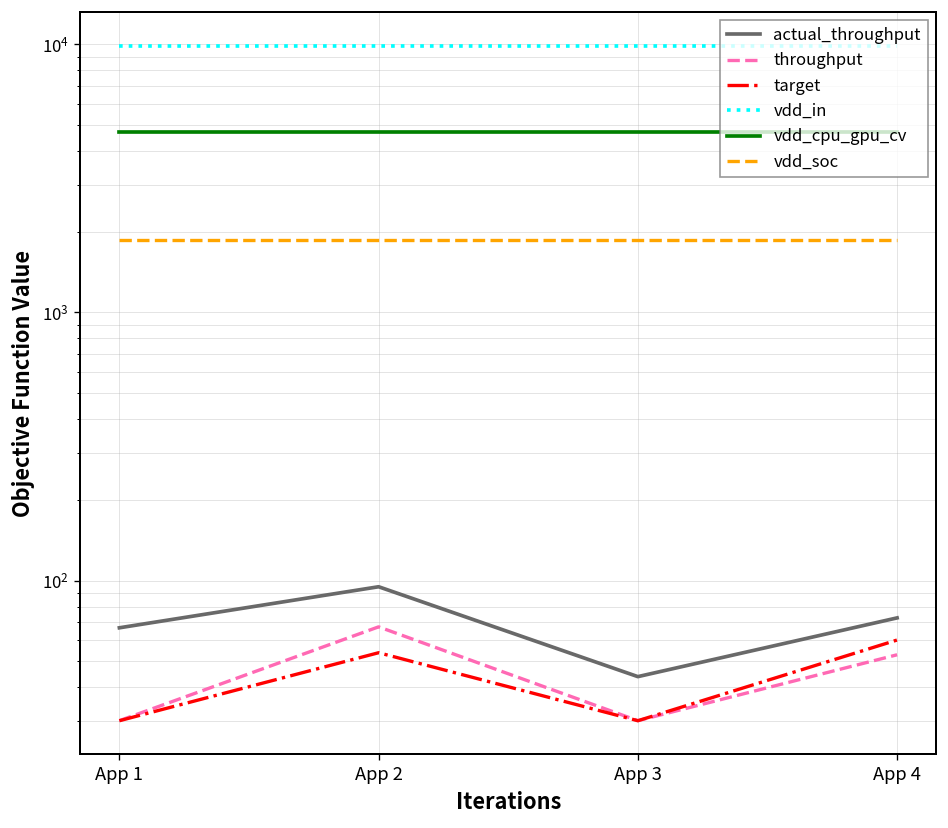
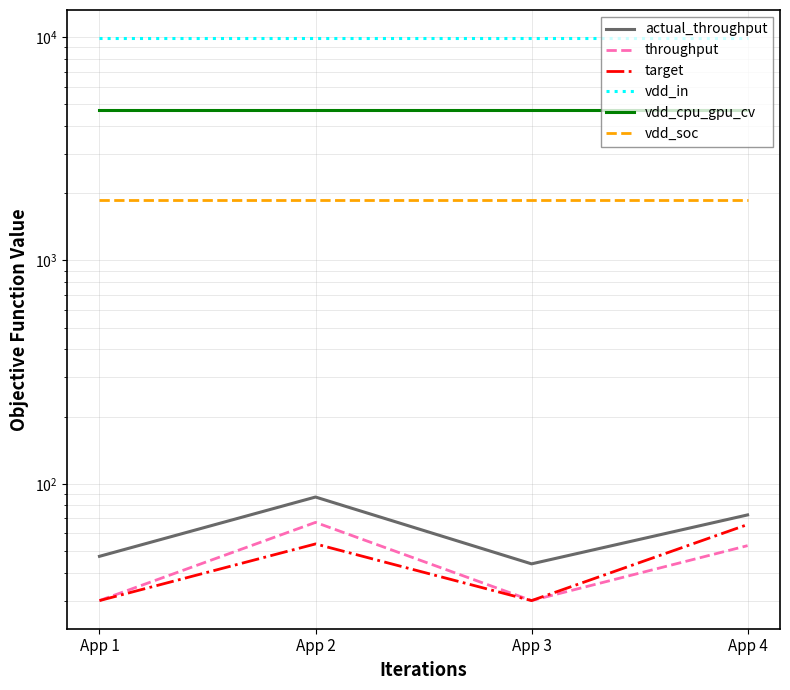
  {
    "actual_throughput": {
-     "App 1": 67,
-     "App 2": 95,
+     "App 1": 47,
+     "App 2": 87,
      "App 3": 44,
      "App 4": 73
    },
    "throughput": {
      "App 2": 67,
      "App 4": 53
    },
    "target": {
      "App 2": 54,
-     "App 4": 60
+     "App 4": 66
    },
    "vdd_in": {
      "App 1": 10000,
      "App 2": 10000,
      "App 3": 10000
    },
    "vdd_cpu_gpu_cv": {
      "App 1": 4700,
      "App 2": 4700,
      "App 3": 4700
    },
    "vdd_soc": {
      "App 1": 1900,
      "App 2": 1900,
      "App 3": 1900,
      "App 4": 1900
    }
  }
